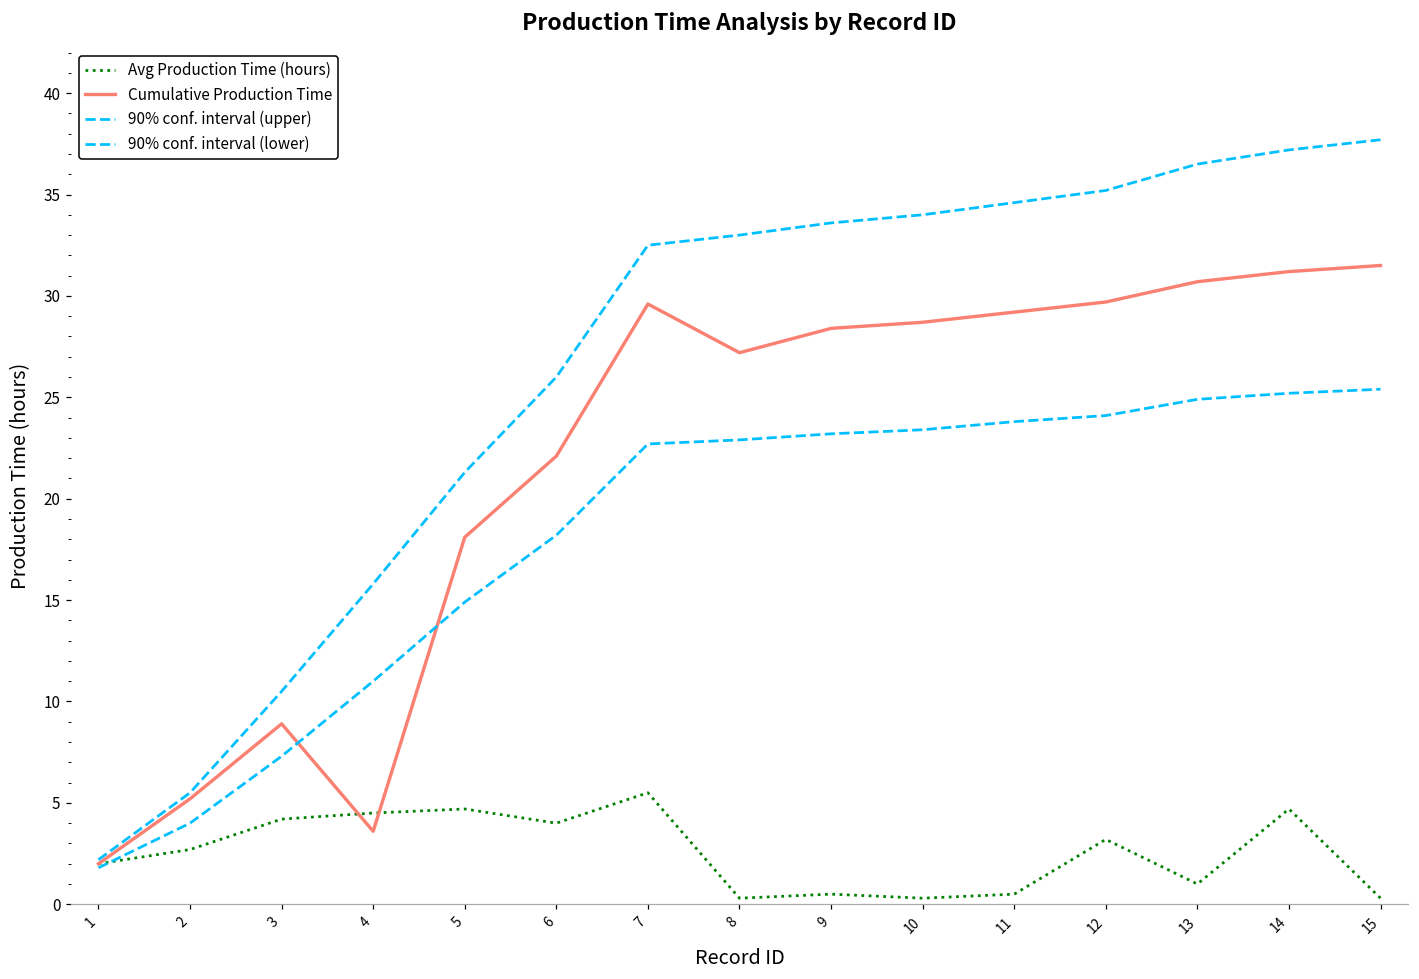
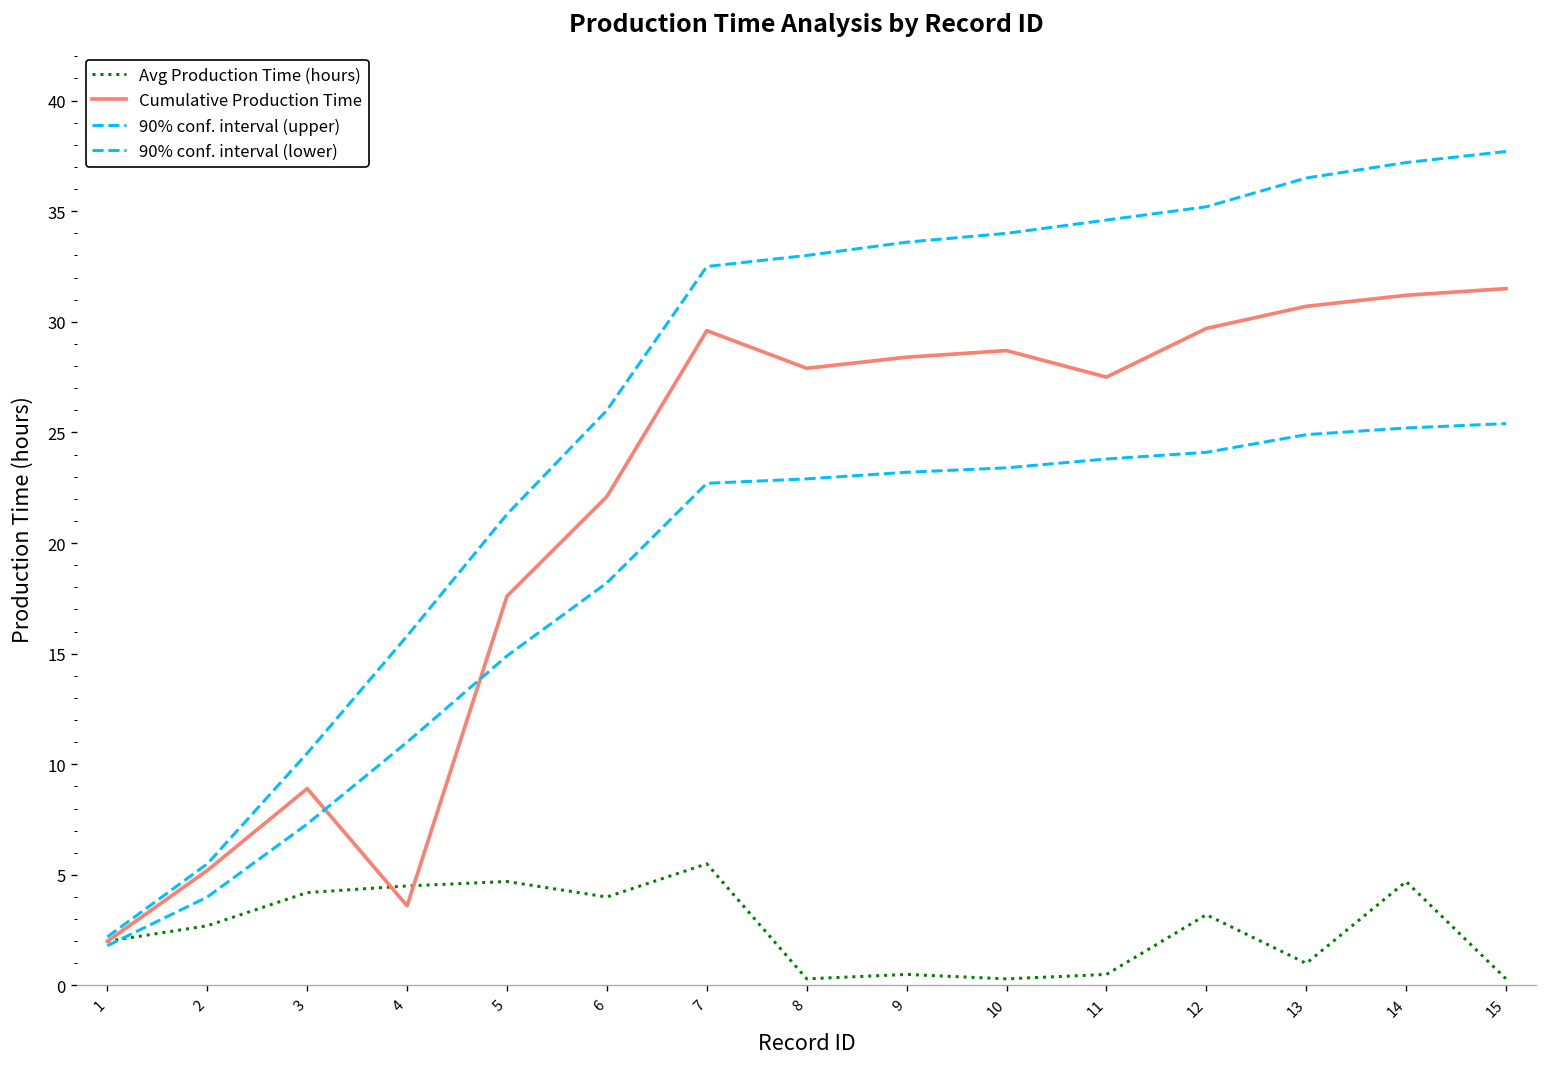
  {
    "Avg Production Time (hours)": {
      "2": 2.7,
      "3": 4.2,
      "4": 4.5,
      "5": 4.7,
      "6": 4.0,
      "7": 5.5,
      "8": 0.3,
      "9": 0.5,
      "10": 0.3,
      "11": 0.5,
      "12": 3.2,
      "13": 1.0,
      "14": 4.7,
      "15": 0.3
    },
    "Cumulative Production Time": {
      "2": 5.2,
      "3": 8.9,
      "4": 3.6,
-     "5": 18.1,
+     "5": 17.6,
      "6": 22.1,
      "7": 29.6,
-     "8": 27.2,
+     "8": 27.9,
      "9": 28.4,
      "10": 28.7,
-     "11": 29.2,
+     "11": 27.5,
      "12": 29.7,
      "13": 30.7,
      "14": 31.2,
      "15": 31.5
    }
  }
